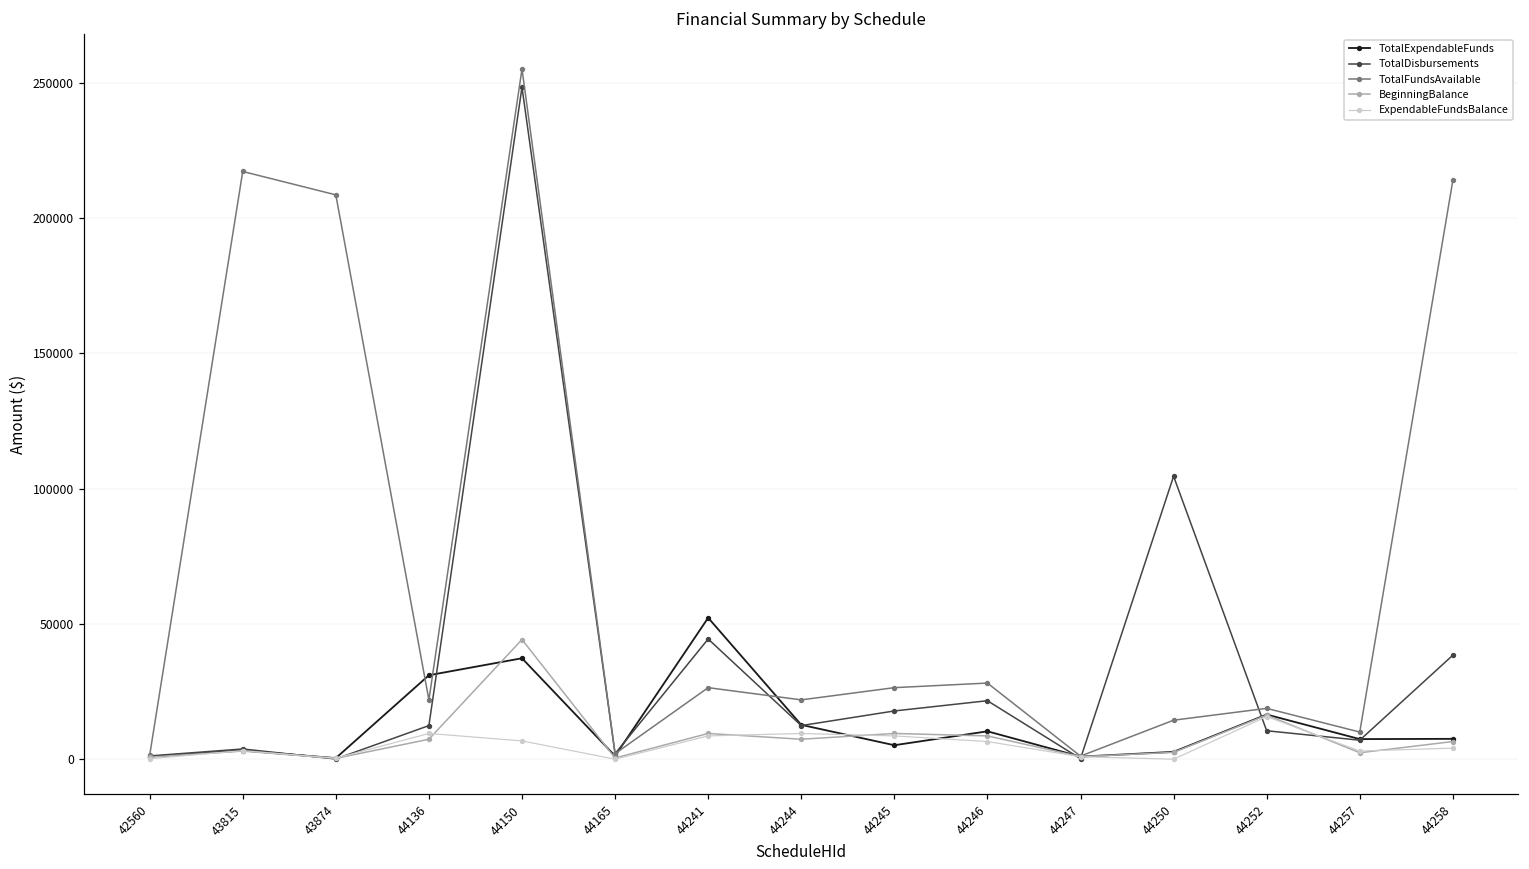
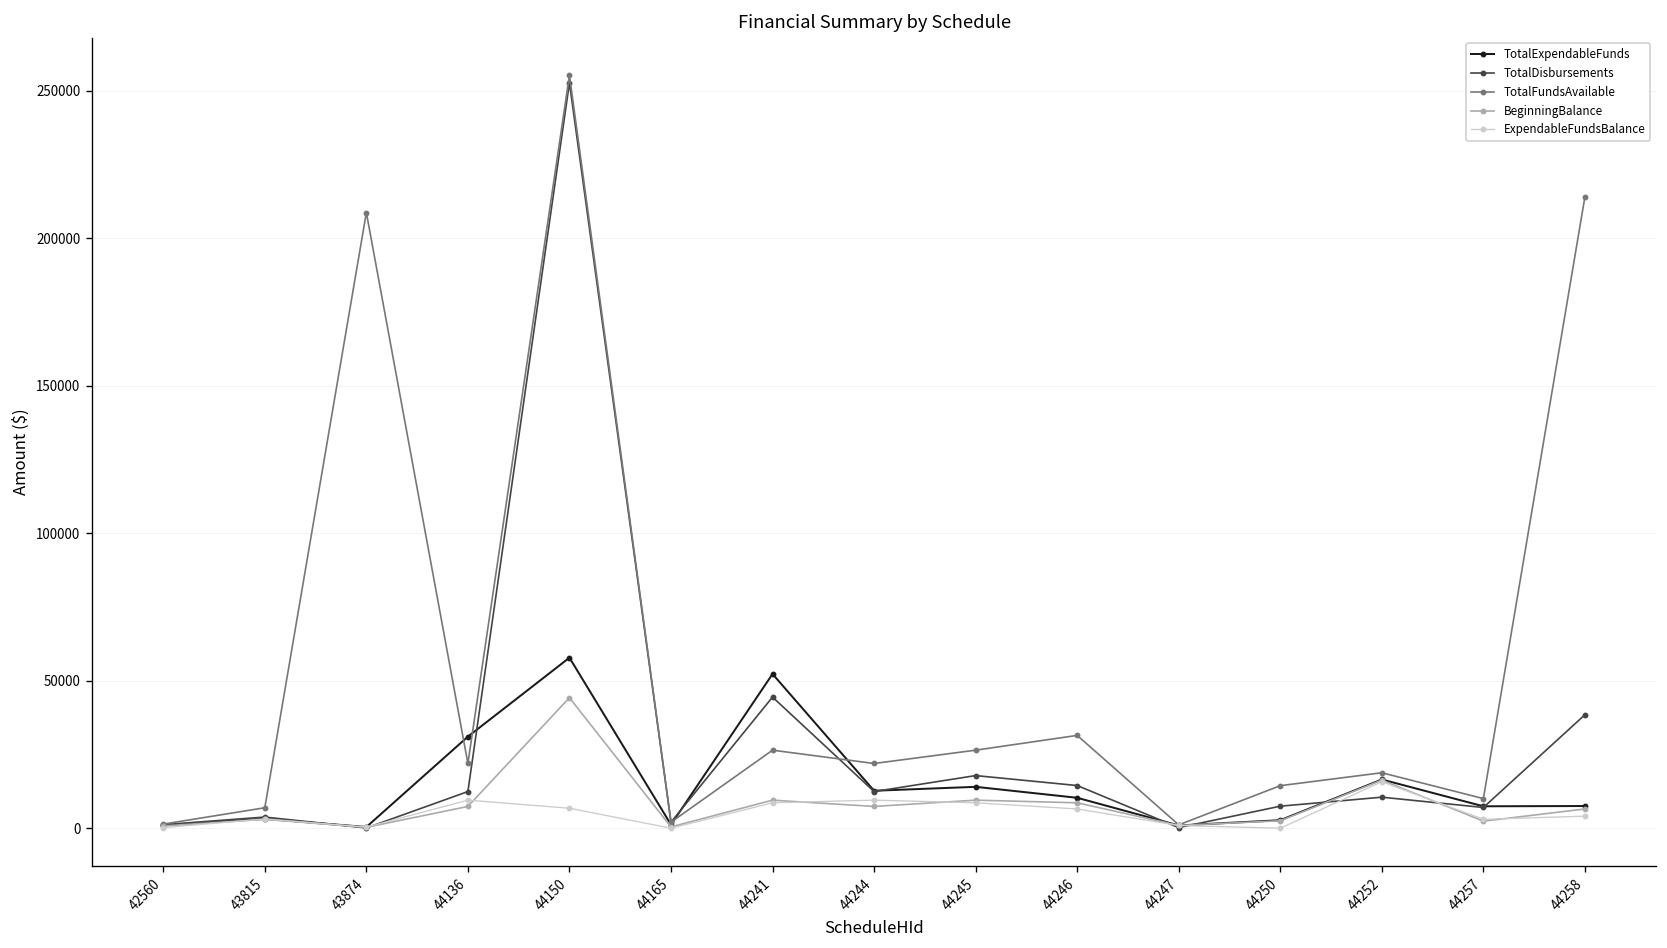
  {
    "TotalExpendableFunds": {
      "44136": 31000,
-     "44150": 37000,
+     "44150": 58000,
      "44241": 52000,
-     "44245": 5000,
+     "44245": 14000,
      "44246": 10000
    },
    "TotalDisbursements": {
      "44136": 12000,
-     "44150": 248000,
+     "44150": 253000,
      "44241": 44000,
      "44245": 18000,
-     "44246": 22000,
-     "44250": 105000,
+     "44246": 14000,
+     "44250": 7000,
      "44252": 11000,
      "44258": 38000
    },
    "TotalFundsAvailable": {
-     "43815": 217000,
+     "43815": 7000,
      "43874": 209000,
      "44136": 22000,
      "44150": 255000,
      "44241": 26000,
      "44244": 22000,
      "44245": 26000,
-     "44246": 28000,
+     "44246": 31000,
      "44250": 14000,
      "44252": 19000,
      "44257": 10000,
      "44258": 214000
    }
  }
